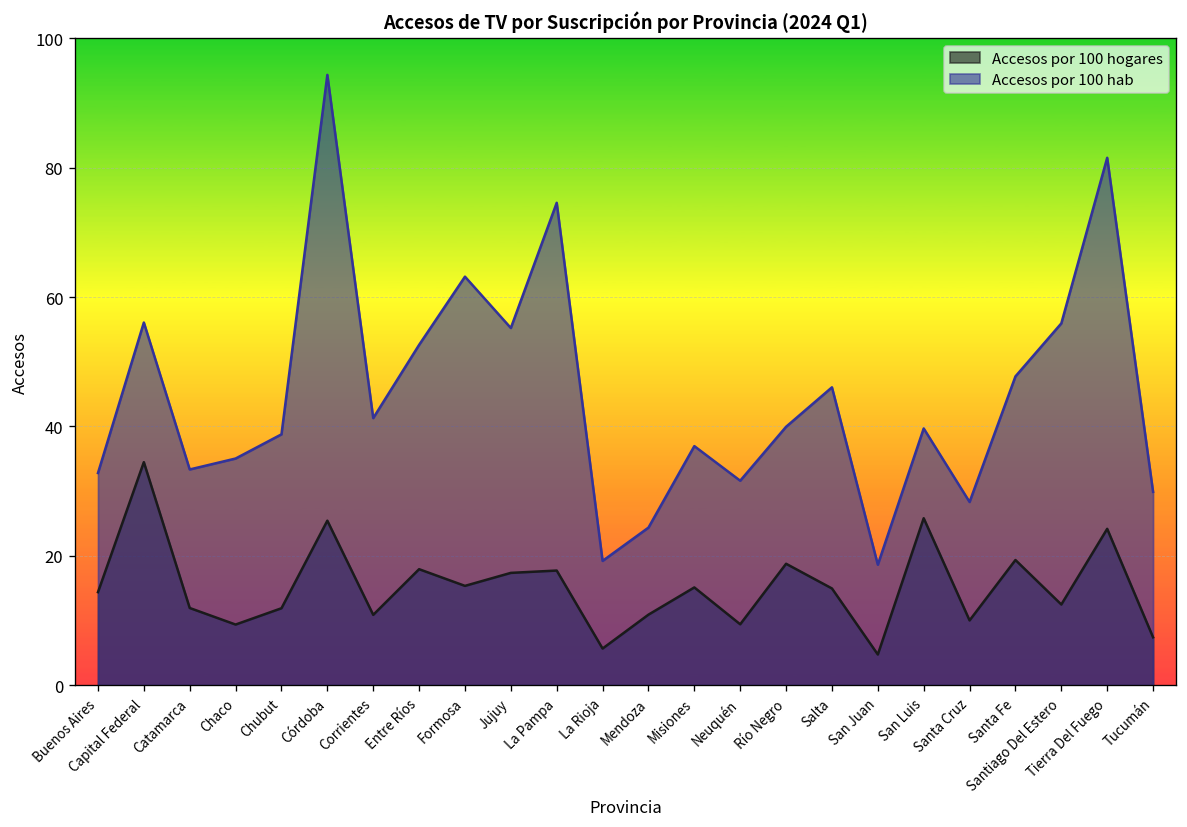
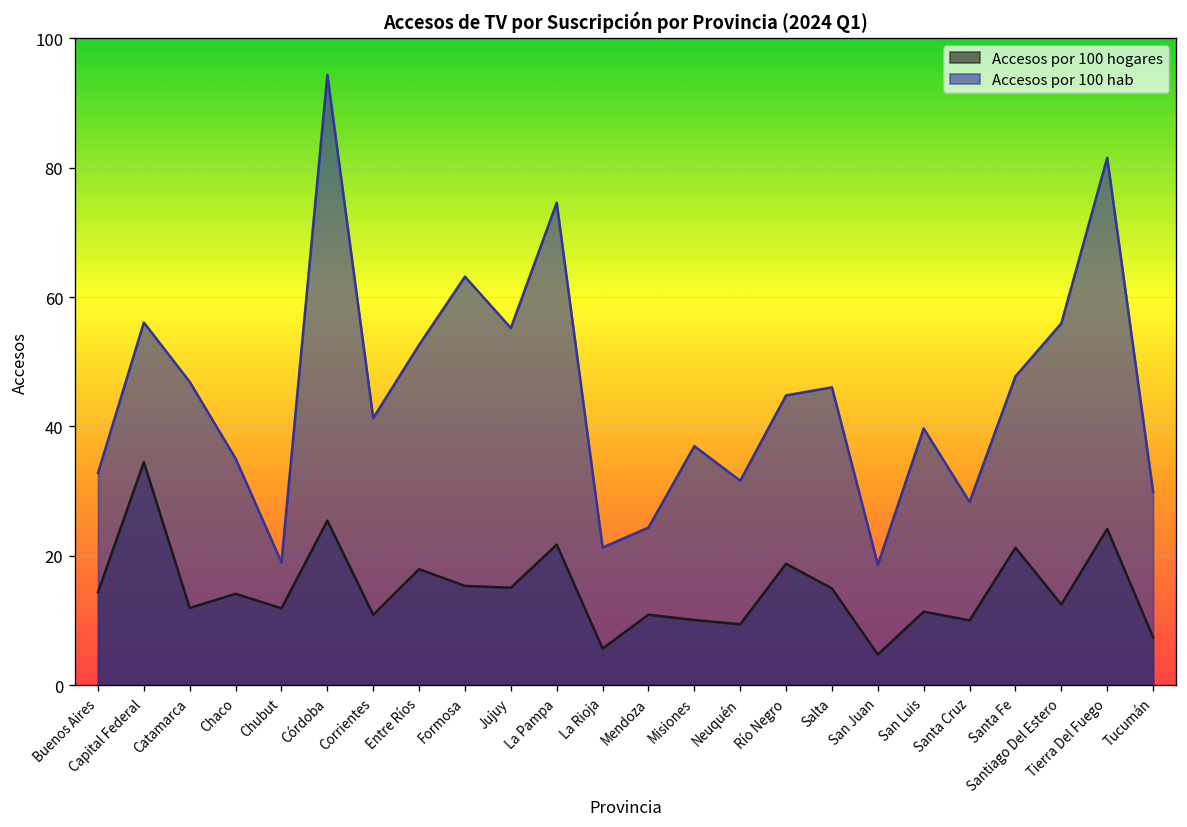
  {
    "Accesos por 100 hogares": {
      "Buenos Aires": 14,
      "Capital Federal": 34,
      "Catamarca": 12,
-     "Chaco": 9,
+     "Chaco": 14,
      "Chubut": 12,
      "Córdoba": 25,
      "Corrientes": 11,
      "Entre Ríos": 18,
      "Formosa": 15,
-     "Jujuy": 17,
-     "La Pampa": 18,
+     "Jujuy": 15,
+     "La Pampa": 22,
      "La Rioja": 6,
      "Mendoza": 11,
-     "Misiones": 15,
+     "Misiones": 10,
      "Neuquén": 9,
      "Río Negro": 19,
      "Salta": 15,
      "San Juan": 5,
-     "San Luis": 26,
+     "San Luis": 11,
      "Santa Cruz": 10,
-     "Santa Fe": 19,
+     "Santa Fe": 21,
      "Santiago Del Estero": 12,
      "Tierra Del Fuego": 24,
      "Tucumán": 7
    },
    "Accesos por 100 hab": {
      "Buenos Aires": 33,
      "Capital Federal": 56,
-     "Catamarca": 33,
+     "Catamarca": 47,
      "Chaco": 35,
-     "Chubut": 39,
+     "Chubut": 19,
      "Córdoba": 94,
      "Corrientes": 41,
      "Entre Ríos": 53,
      "Formosa": 63,
      "Jujuy": 55,
      "La Pampa": 75,
-     "La Rioja": 19,
+     "La Rioja": 21,
      "Mendoza": 24,
      "Misiones": 37,
      "Neuquén": 32,
-     "Río Negro": 40,
+     "Río Negro": 45,
      "Salta": 46,
      "San Juan": 19,
      "San Luis": 40,
      "Santa Cruz": 28,
      "Santa Fe": 48,
      "Santiago Del Estero": 56,
      "Tierra Del Fuego": 82,
      "Tucumán": 30
    }
  }
